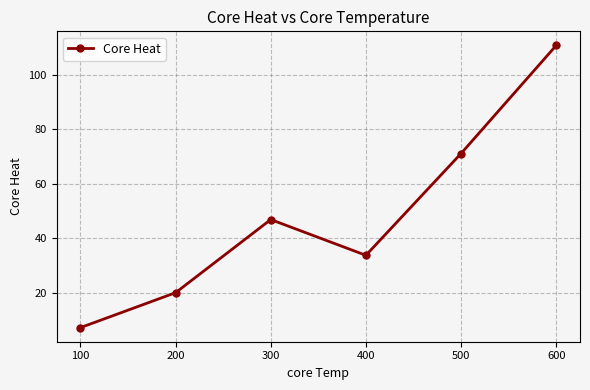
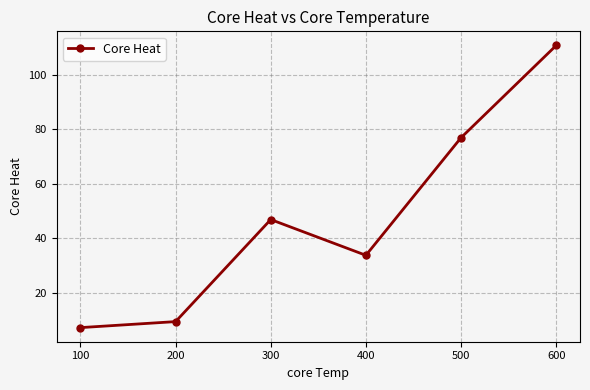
  {
    "100": 7,
-   "200": 20,
+   "200": 10,
    "300": 47,
    "400": 34,
-   "500": 71,
+   "500": 77,
    "600": 111
  }
